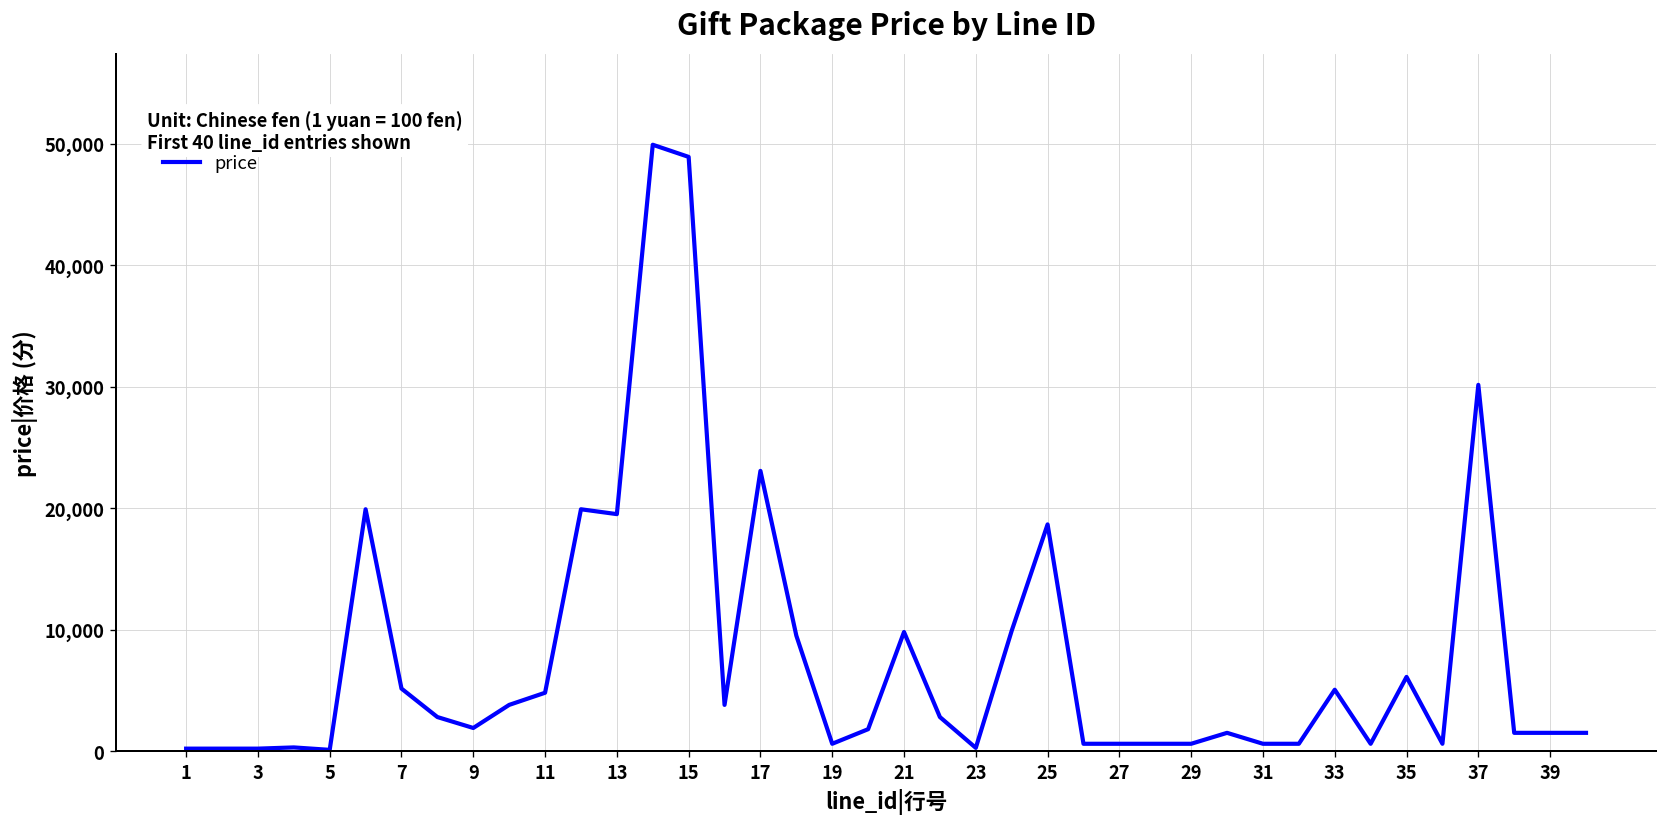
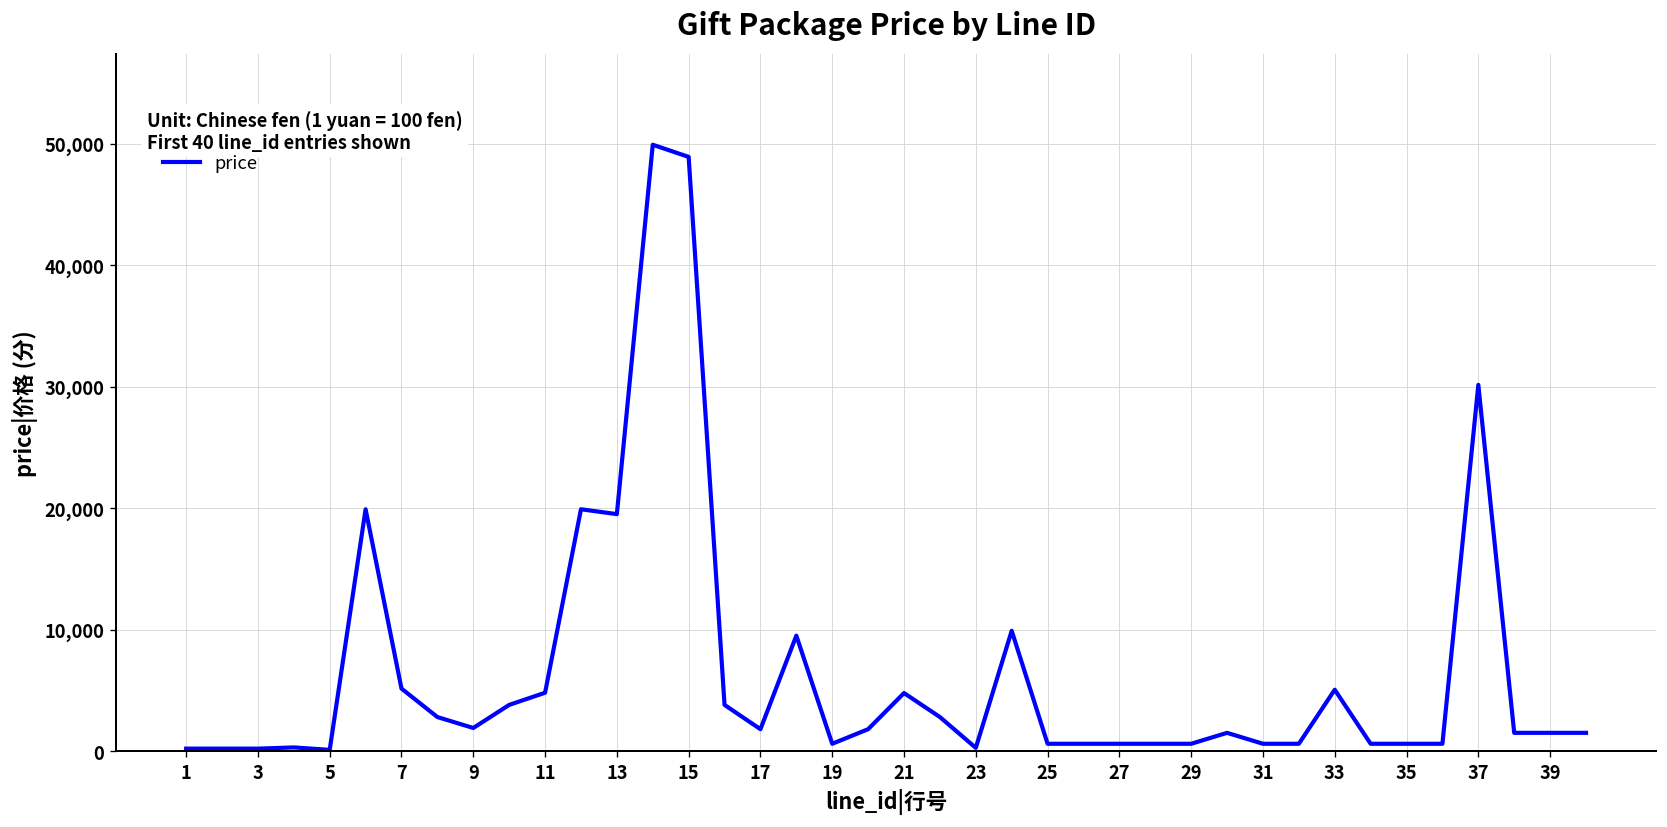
  {
    "1": "200",
    "3": "200",
    "5": "100",
    "7": "5,100",
    "9": "1,900",
    "11": "4,800",
    "13": "19,500",
    "15": "48,900",
-   "17": "23,100",
+   "17": "1,800",
    "19": "600",
-   "21": "9,800",
+   "21": "4,800",
    "23": "300",
-   "25": "18,700",
+   "25": "600",
    "27": "600",
    "29": "600",
    "31": "600",
    "33": "5,000",
-   "35": "6,100",
+   "35": "600",
    "37": "30,100",
    "39": "1,500"
  }
